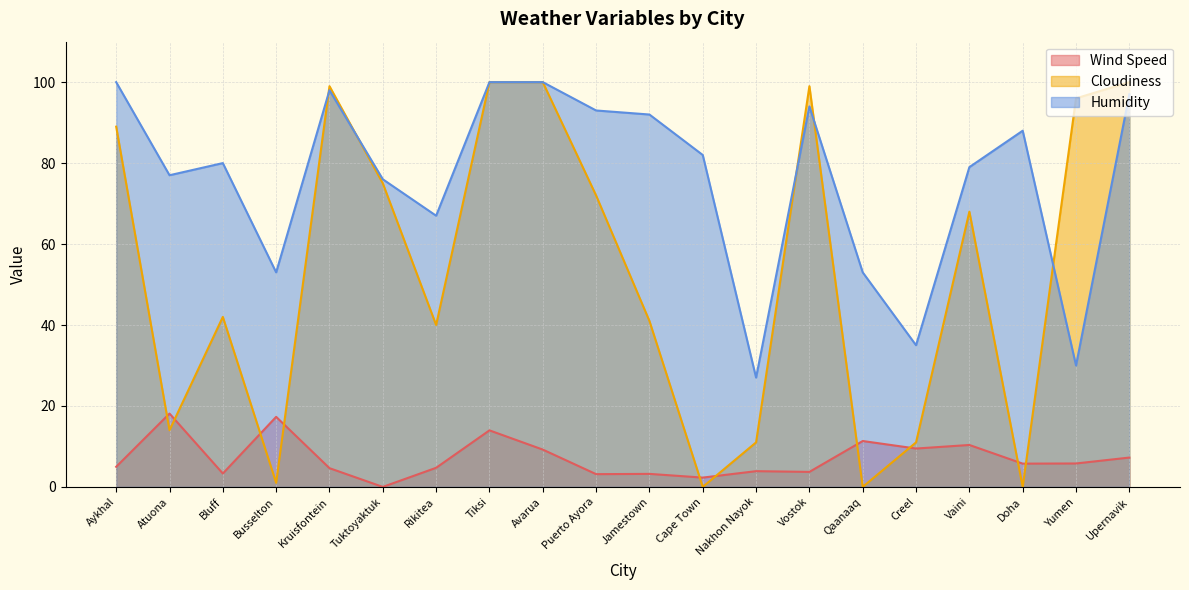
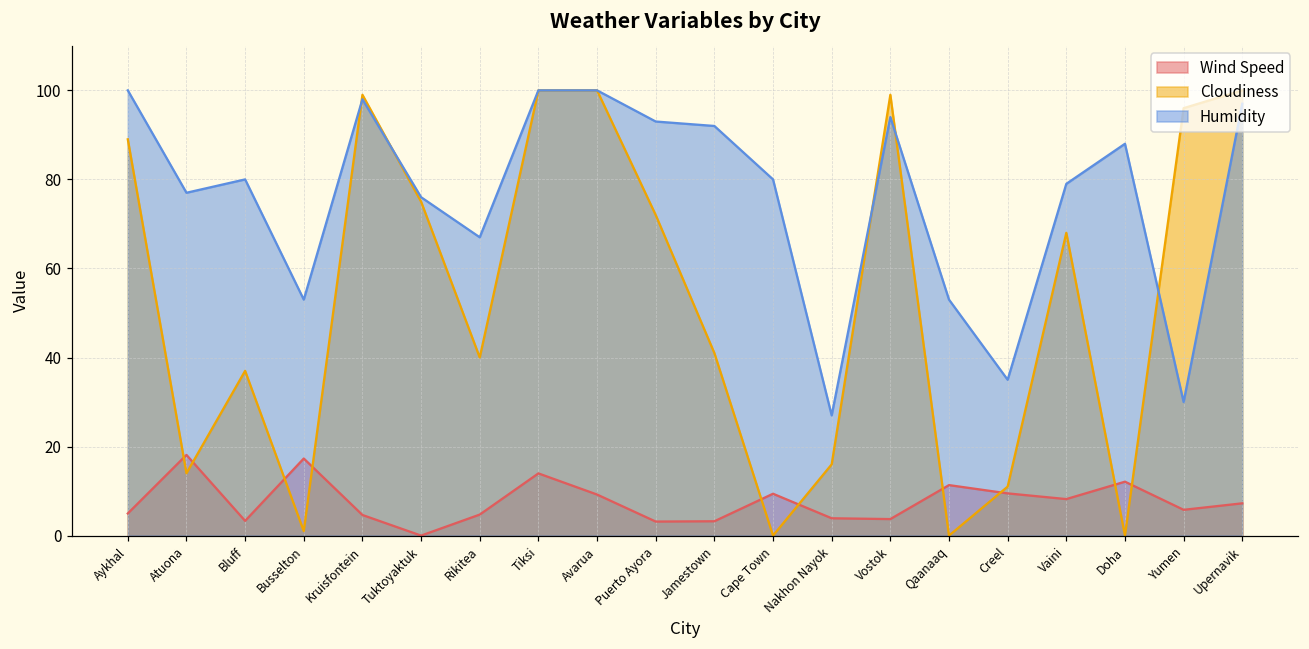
  {
    "Wind Speed": {
      "Aykhal": 5,
      "Atuona": 18,
      "Bluff": 3,
      "Busselton": 17,
      "Kruisfontein": 5,
      "Tuktoyaktuk": 0,
      "Rikitea": 5,
      "Tiksi": 14,
      "Avarua": 9,
      "Puerto Ayora": 3,
      "Jamestown": 3,
-     "Cape Town": 2,
+     "Cape Town": 9,
      "Nakhon Nayok": 4,
      "Vostok": 4,
      "Qaanaaq": 11,
      "Creel": 9,
-     "Vaini": 10,
-     "Doha": 6,
+     "Vaini": 8,
+     "Doha": 12,
      "Yumen": 6,
      "Upernavik": 7
    },
    "Cloudiness": {
      "Aykhal": 89,
      "Atuona": 14,
-     "Bluff": 42,
+     "Bluff": 37,
      "Busselton": 1,
      "Kruisfontein": 99,
      "Tuktoyaktuk": 75,
      "Rikitea": 40,
      "Puerto Ayora": 72,
      "Jamestown": 41,
      "Cape Town": 0,
-     "Nakhon Nayok": 11,
+     "Nakhon Nayok": 16,
      "Vostok": 99,
      "Qaanaaq": 0,
      "Creel": 11,
      "Vaini": 68,
      "Doha": 0
    },
    "Humidity": {
      "Aykhal": 100,
      "Atuona": 77,
      "Bluff": 80,
      "Busselton": 53,
      "Kruisfontein": 98,
      "Tuktoyaktuk": 76,
      "Rikitea": 67,
      "Puerto Ayora": 93,
      "Jamestown": 92,
-     "Cape Town": 82,
+     "Cape Town": 80,
      "Nakhon Nayok": 27,
      "Vostok": 94,
      "Qaanaaq": 53,
      "Creel": 35,
      "Vaini": 79,
      "Doha": 88,
      "Yumen": 30
    }
  }
